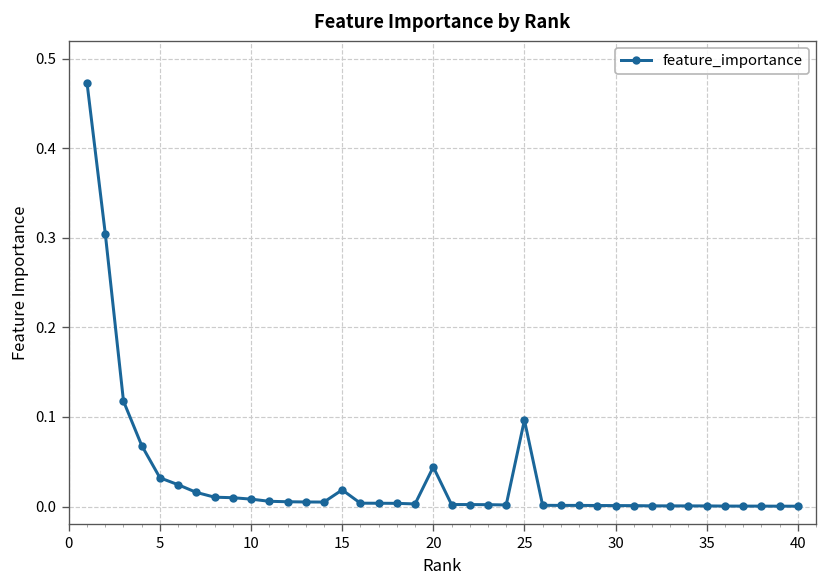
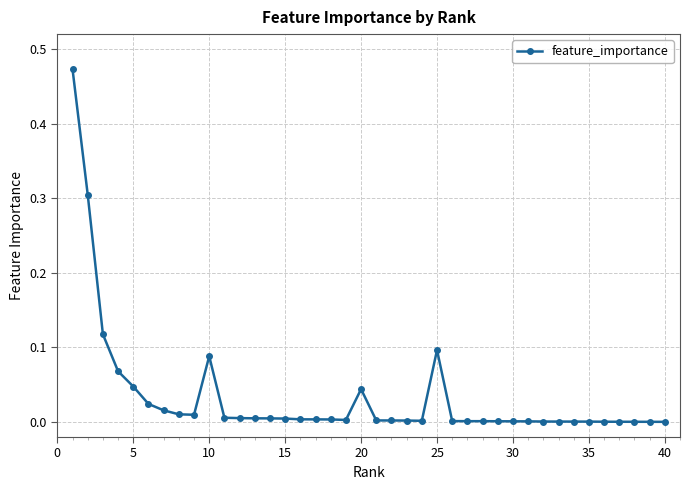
  {
-   "5": 0.03,
-   "10": 0.01,
-   "15": 0.02,
+   "5": 0.05,
+   "10": 0.09,
+   "15": 0.00,
    "20": 0.04,
    "25": 0.10,
    "30": 0.00,
    "35": 0.00,
    "40": 0.00
  }
